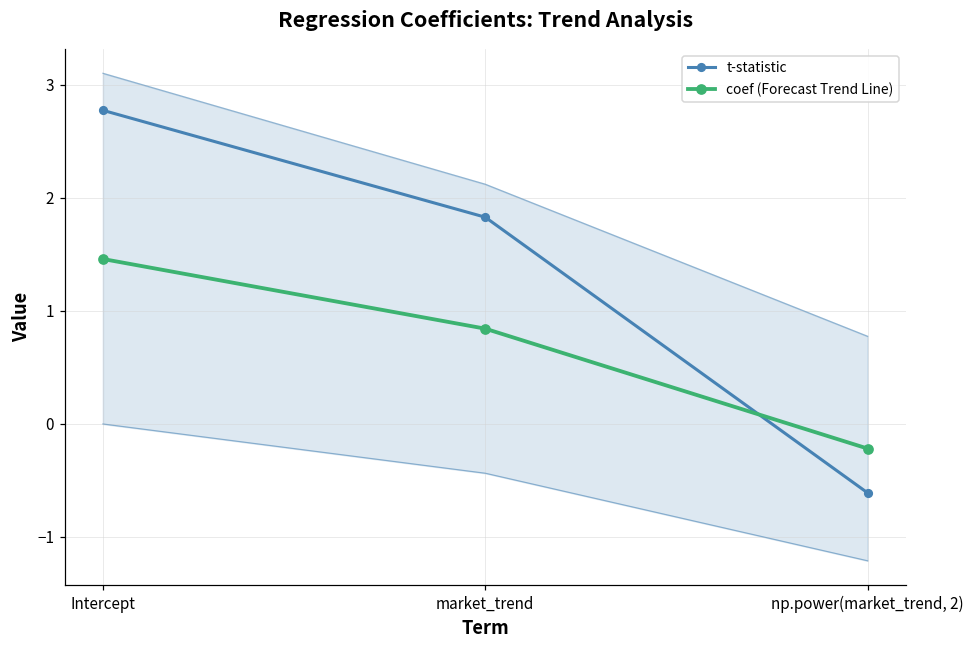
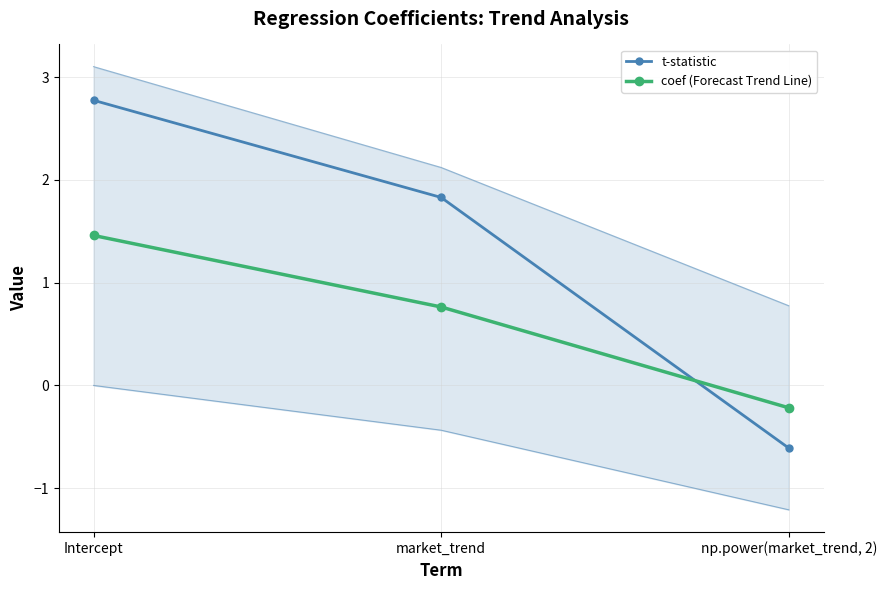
  {
    "coef (Forecast Trend Line)": {
      "Intercept": 1.46,
-     "market_trend": 0.84,
+     "market_trend": 0.76,
      "np.power(market_trend, 2)": -0.22
    }
  }
